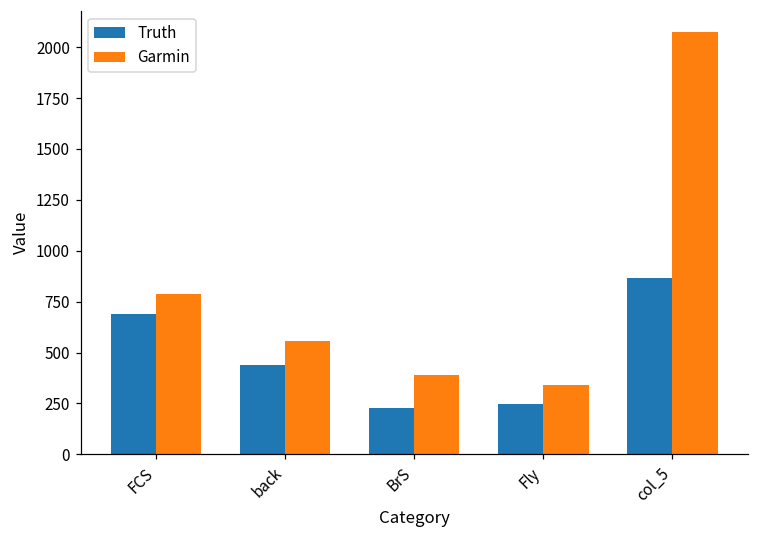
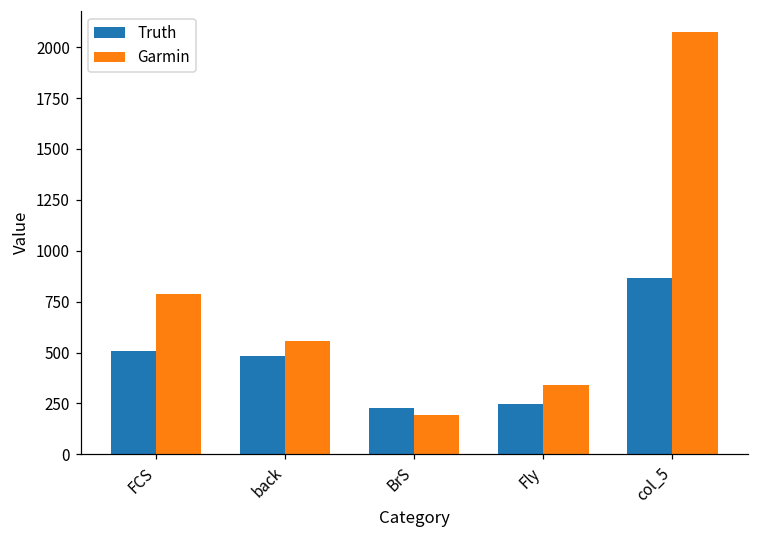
  {
    "Truth": {
-     "FCS": 690,
-     "back": 440,
+     "FCS": 510,
+     "back": 480,
      "BrS": 230,
      "Fly": 250,
      "col_5": 860
    },
    "Garmin": {
      "FCS": 790,
      "back": 560,
-     "BrS": 390,
+     "BrS": 190,
      "Fly": 340,
      "col_5": 2070
    }
  }
